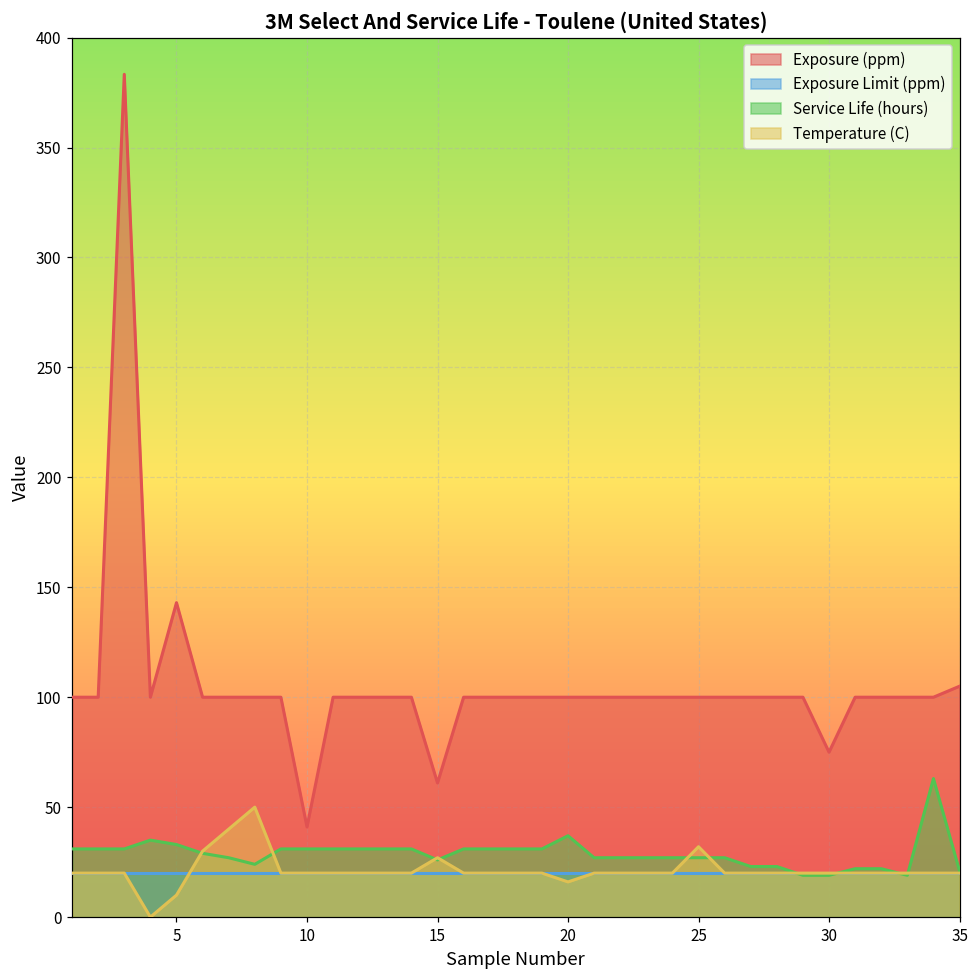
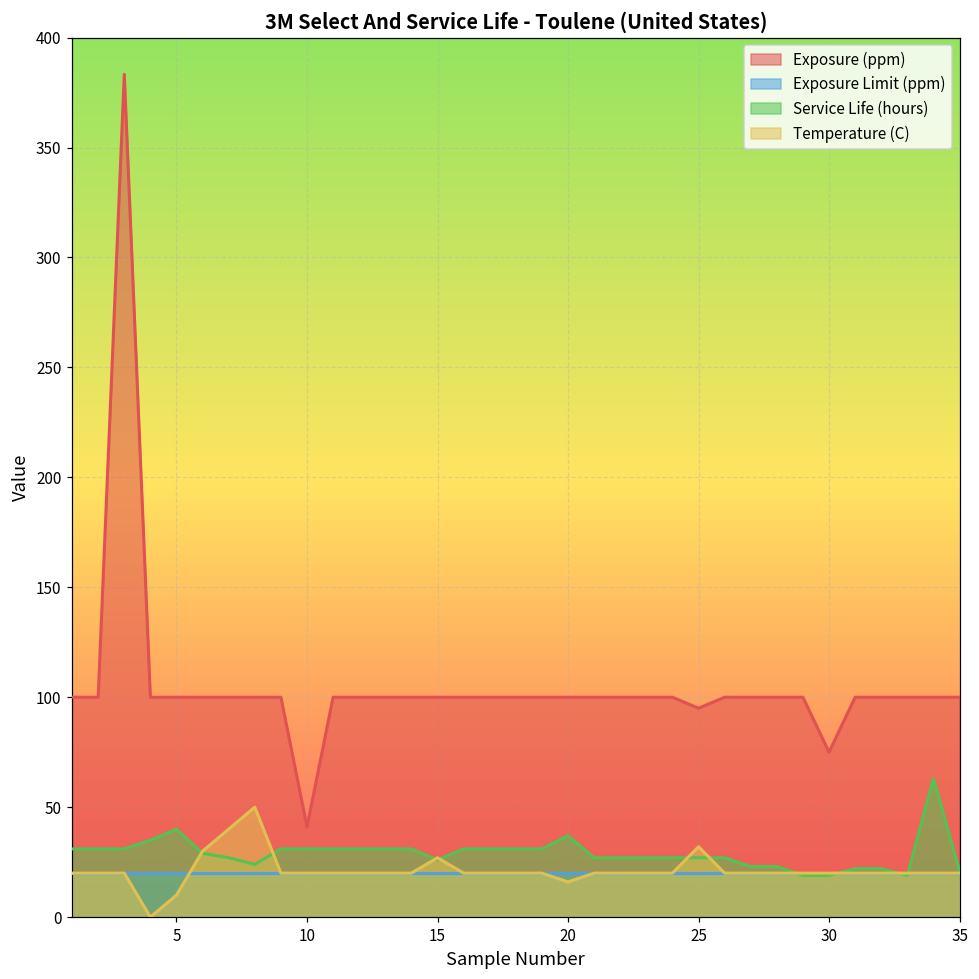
  {
    "Exposure (ppm)": {
-     "5": 143,
+     "5": 100,
      "10": 41,
-     "15": 61,
+     "15": 100,
      "20": 100,
-     "25": 100,
+     "25": 95,
      "30": 75,
-     "35": 105
+     "35": 100
    },
    "Exposure Limit (ppm)": {
      "5": 20,
      "15": 20,
      "20": 20,
      "25": 20
    },
    "Service Life (hours)": {
-     "5": 33,
+     "5": 40,
      "10": 31,
      "20": 37,
      "25": 27
    },
    "Temperature (C)": {
      "5": 10,
      "20": 16,
      "25": 32
    }
  }
